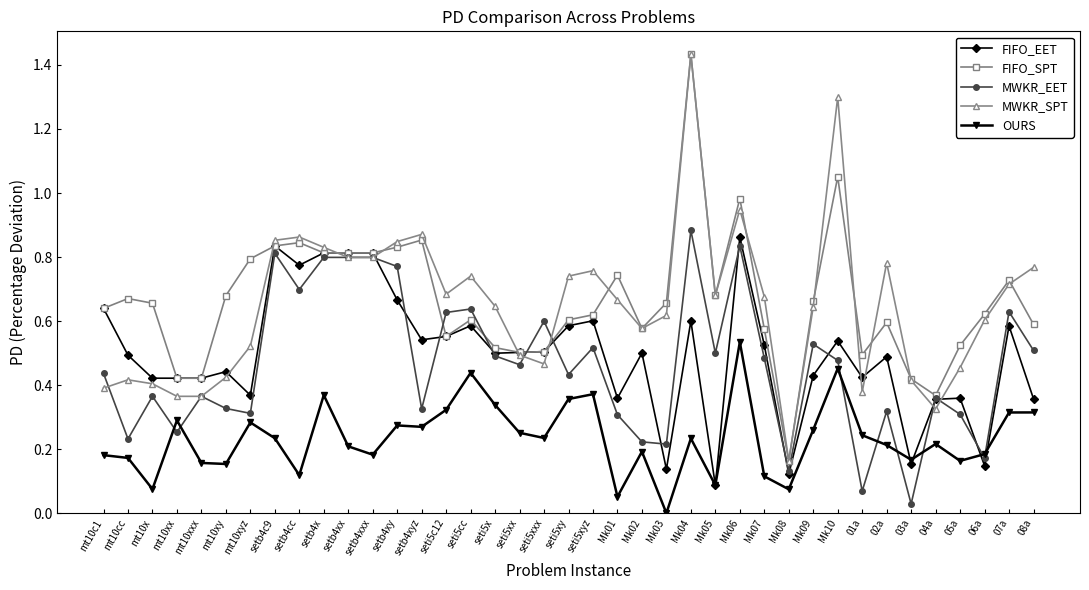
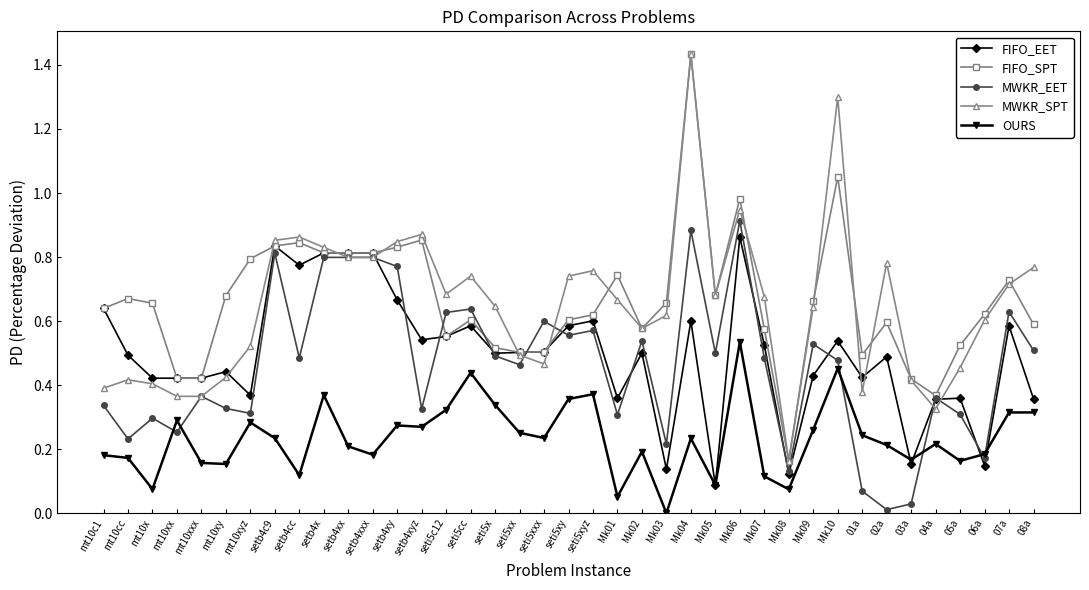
  {
    "MWKR_EET": {
-     "mt10c1": 0.44,
+     "mt10c1": 0.34,
      "mt10cc": 0.23,
-     "mt10x": 0.36,
+     "mt10x": 0.30,
      "mt10xx": 0.25,
      "mt10xy": 0.33,
      "mt10xyz": 0.31,
      "setb4c9": 0.81,
-     "setb4cc": 0.70,
+     "setb4cc": 0.48,
      "setb4x": 0.80,
      "setb4xy": 0.77,
      "setb4xyz": 0.33,
      "seti5c12": 0.63,
      "seti5cc": 0.64,
      "seti5x": 0.49,
      "seti5xx": 0.46,
      "seti5xxx": 0.60,
-     "seti5xy": 0.43,
-     "seti5xyz": 0.52,
+     "seti5xy": 0.56,
+     "seti5xyz": 0.57,
      "Mk01": 0.31,
-     "Mk02": 0.22,
+     "Mk02": 0.54,
      "Mk03": 0.22,
      "Mk04": 0.88,
      "Mk05": 0.50,
-     "Mk06": 0.83,
+     "Mk06": 0.91,
      "Mk07": 0.48,
      "Mk08": 0.13,
      "Mk09": 0.53,
      "Mk10": 0.48,
      "01a": 0.07,
-     "02a": 0.32,
+     "02a": 0.01,
      "03a": 0.03,
      "05a": 0.31,
      "06a": 0.17,
      "07a": 0.63,
      "08a": 0.51
    }
  }
